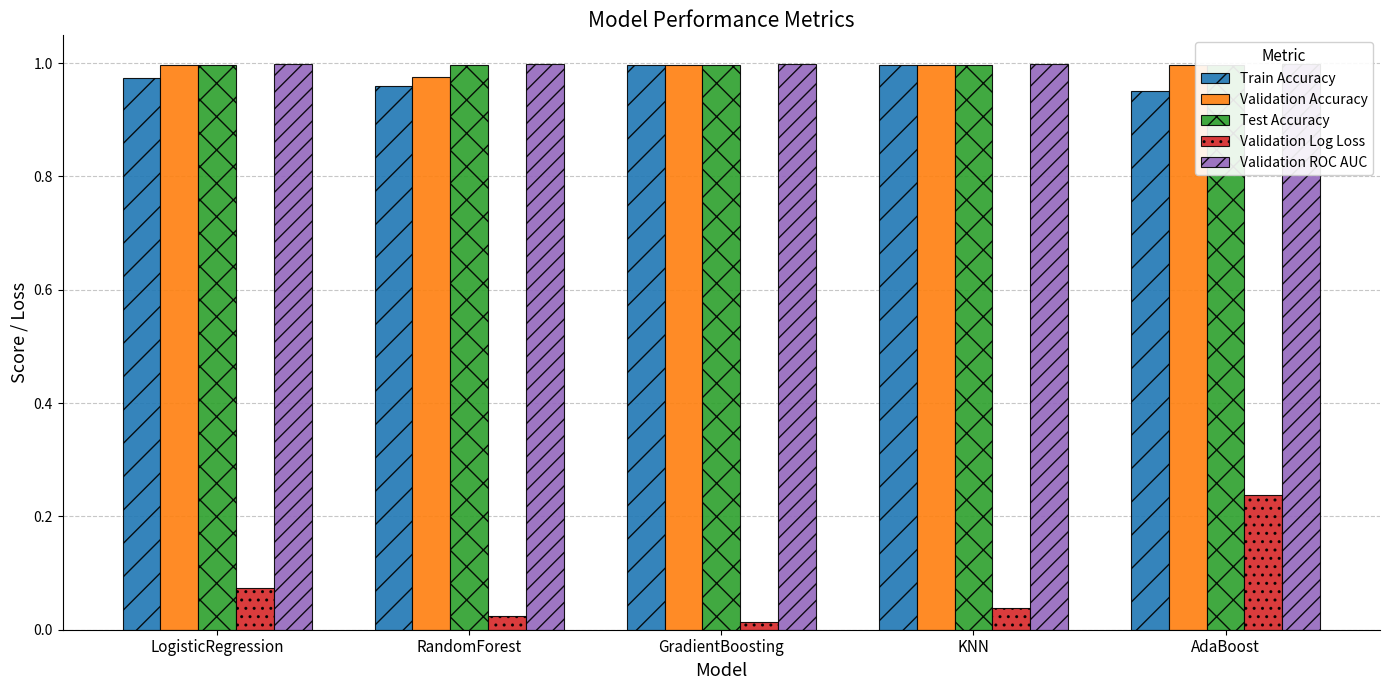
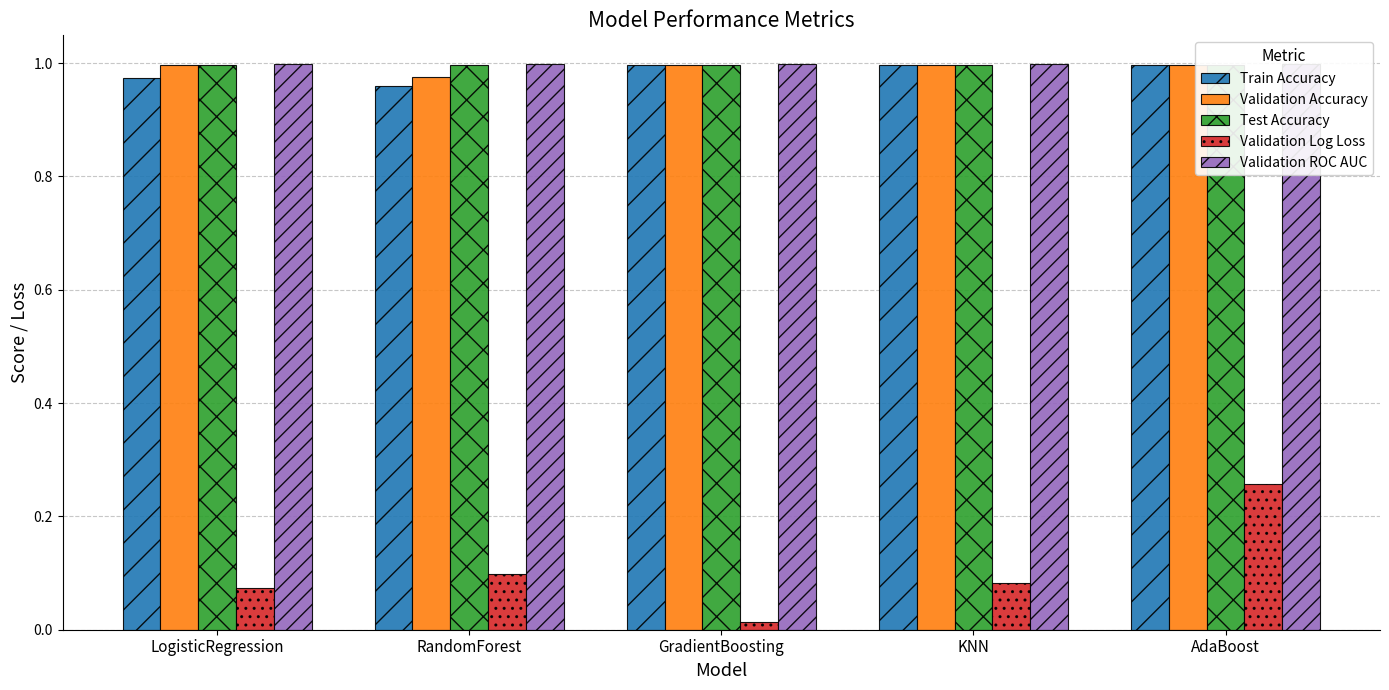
  {
    "Train Accuracy": {
      "LogisticRegression": 0.97,
      "RandomForest": 0.96,
      "GradientBoosting": 1.00,
      "KNN": 1.00,
-     "AdaBoost": 0.95
+     "AdaBoost": 1.00
    },
    "Validation Accuracy": {
      "LogisticRegression": 1.00,
      "RandomForest": 0.97,
      "GradientBoosting": 1.00,
      "KNN": 1.00,
      "AdaBoost": 1.00
    },
    "Test Accuracy": {
      "LogisticRegression": 1.00,
      "RandomForest": 1.00,
      "GradientBoosting": 1.00,
      "KNN": 1.00
    },
    "Validation Log Loss": {
      "LogisticRegression": 0.07,
-     "RandomForest": 0.02,
+     "RandomForest": 0.10,
      "GradientBoosting": 0.01,
-     "KNN": 0.04,
-     "AdaBoost": 0.24
+     "KNN": 0.08,
+     "AdaBoost": 0.26
    },
    "Validation ROC AUC": {
      "LogisticRegression": 1.00,
      "RandomForest": 1.00,
      "GradientBoosting": 1.00,
      "KNN": 1.00
    }
  }
